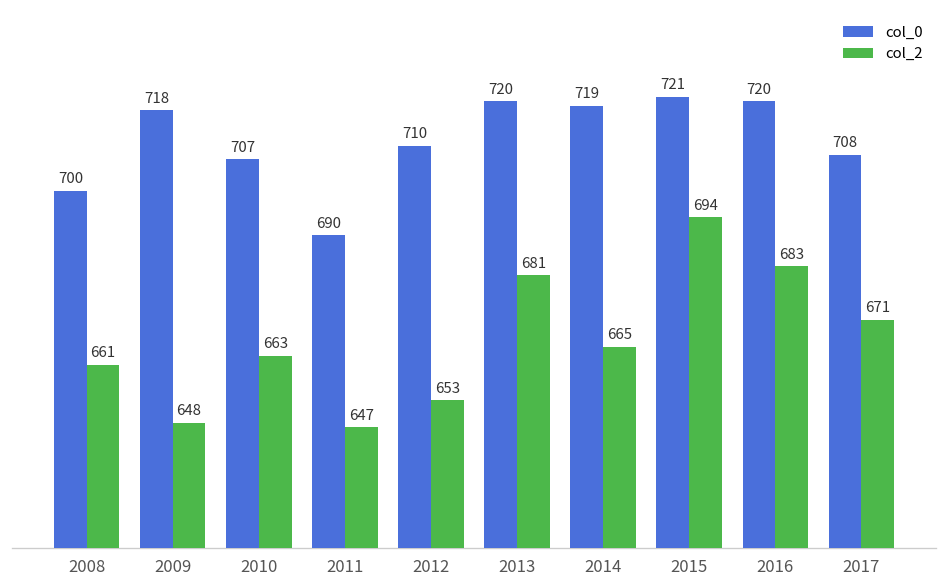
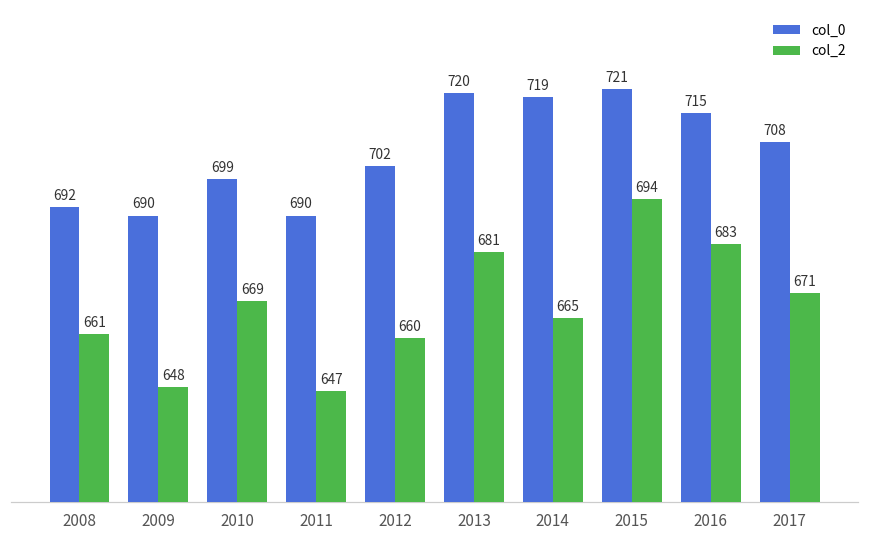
  {
    "col_0": {
-     "2008": 700,
-     "2009": 718,
-     "2010": 707,
+     "2008": 692,
+     "2009": 690,
+     "2010": 699,
      "2011": 690,
-     "2012": 710,
+     "2012": 702,
      "2013": 720,
      "2014": 719,
      "2015": 721,
-     "2016": 720,
+     "2016": 715,
      "2017": 708
    },
    "col_2": {
      "2008": 661,
      "2009": 648,
-     "2010": 663,
+     "2010": 669,
      "2011": 647,
-     "2012": 653,
+     "2012": 660,
      "2013": 681,
      "2014": 665,
      "2015": 694,
      "2016": 683,
      "2017": 671
    }
  }
